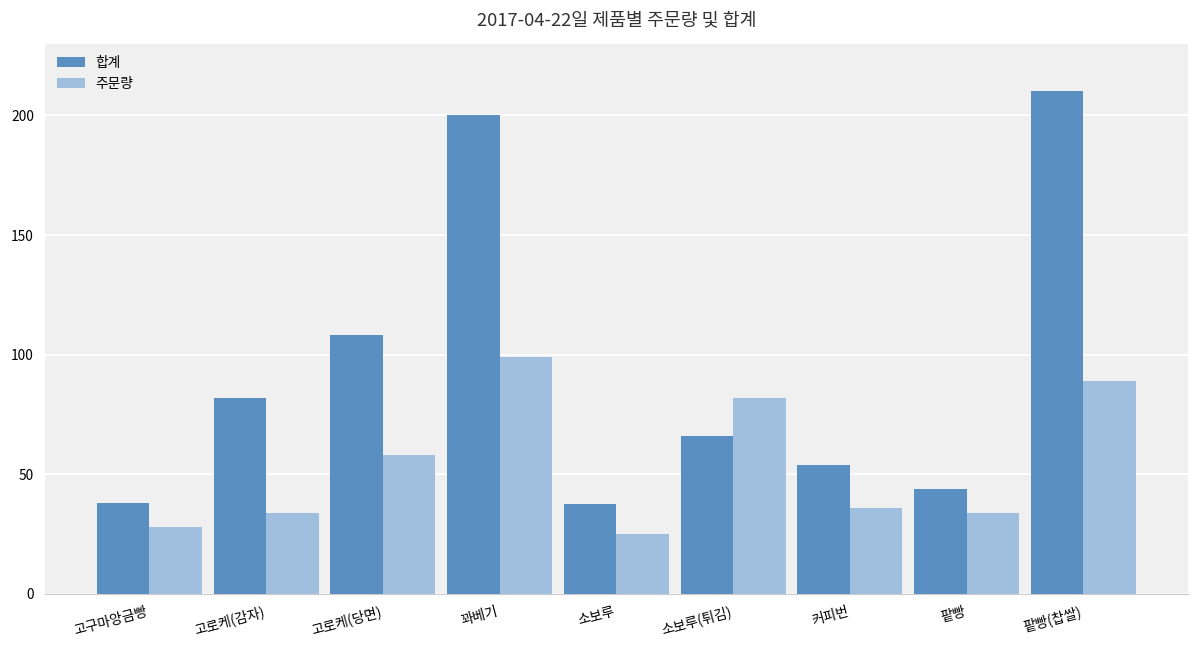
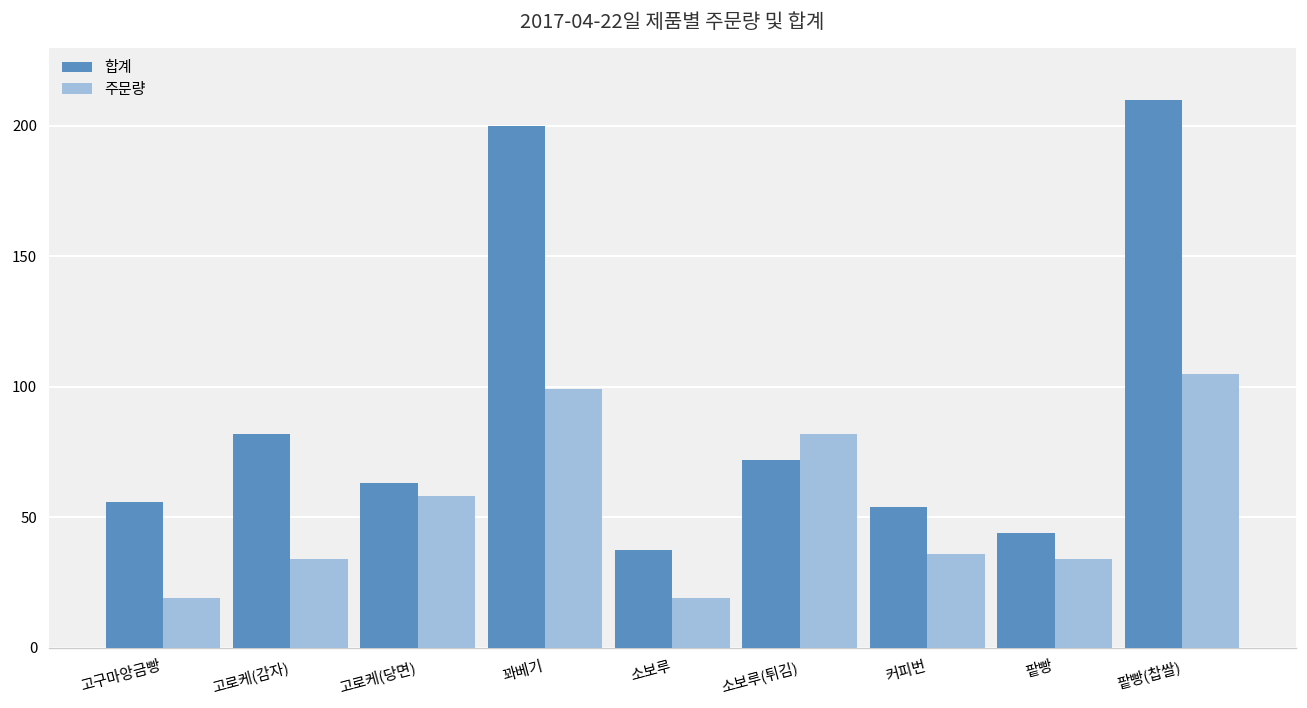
  {
    "합계": {
-     "고구마앙금빵": 38,
+     "고구마앙금빵": 56,
      "고로케(감자)": 82,
-     "고로케(당면)": 108,
+     "고로케(당면)": 63,
      "꽈베기": 200,
      "소보루": 38,
-     "소보루(튀김)": 66,
+     "소보루(튀김)": 72,
      "커피번": 54,
      "팥빵": 44,
      "팥빵(찹쌀)": 210
    },
    "주문량": {
-     "고구마앙금빵": 28,
+     "고구마앙금빵": 19,
      "고로케(감자)": 34,
      "고로케(당면)": 58,
      "꽈베기": 99,
-     "소보루": 25,
+     "소보루": 19,
      "소보루(튀김)": 82,
      "커피번": 36,
      "팥빵": 34,
-     "팥빵(찹쌀)": 89
+     "팥빵(찹쌀)": 105
    }
  }
